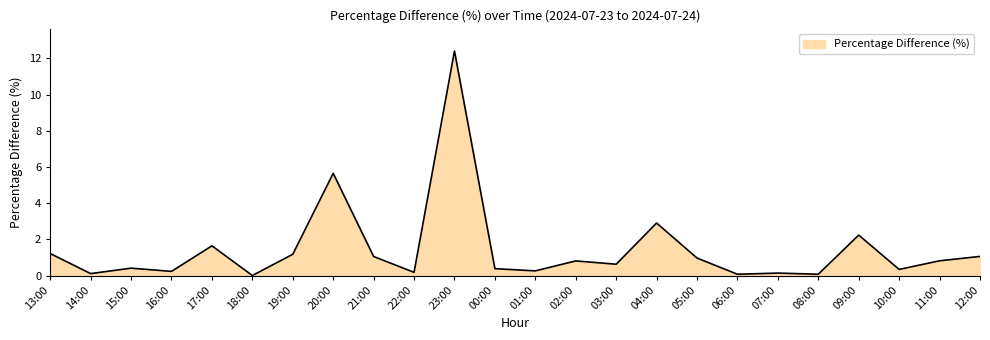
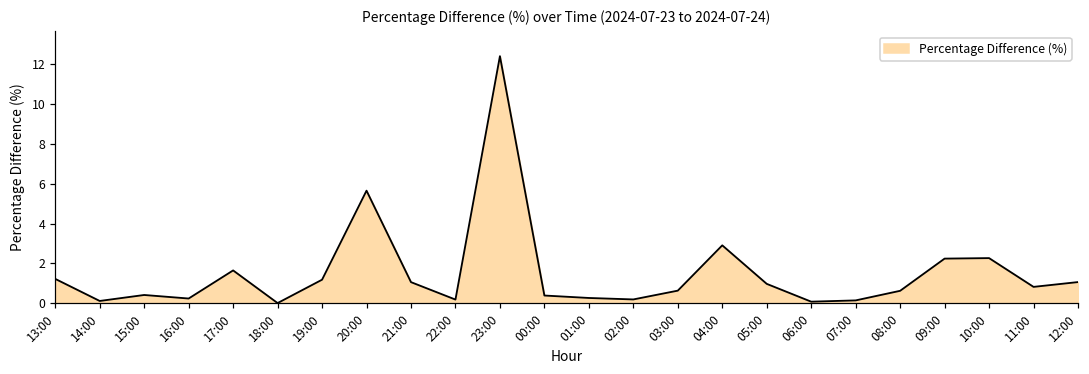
  {
    "13:00": 1.2,
    "14:00": 0.1,
    "15:00": 0.4,
    "16:00": 0.2,
    "17:00": 1.6,
    "18:00": 0.0,
    "19:00": 1.2,
    "20:00": 5.6,
    "21:00": 1.1,
    "22:00": 0.2,
    "23:00": 12.4,
    "00:00": 0.4,
    "01:00": 0.3,
-   "02:00": 0.8,
+   "02:00": 0.2,
    "03:00": 0.6,
    "04:00": 2.9,
    "05:00": 1.0,
    "06:00": 0.1,
    "07:00": 0.1,
-   "08:00": 0.1,
+   "08:00": 0.6,
    "09:00": 2.2,
-   "10:00": 0.3,
+   "10:00": 2.3,
    "11:00": 0.8,
    "12:00": 1.1
  }
